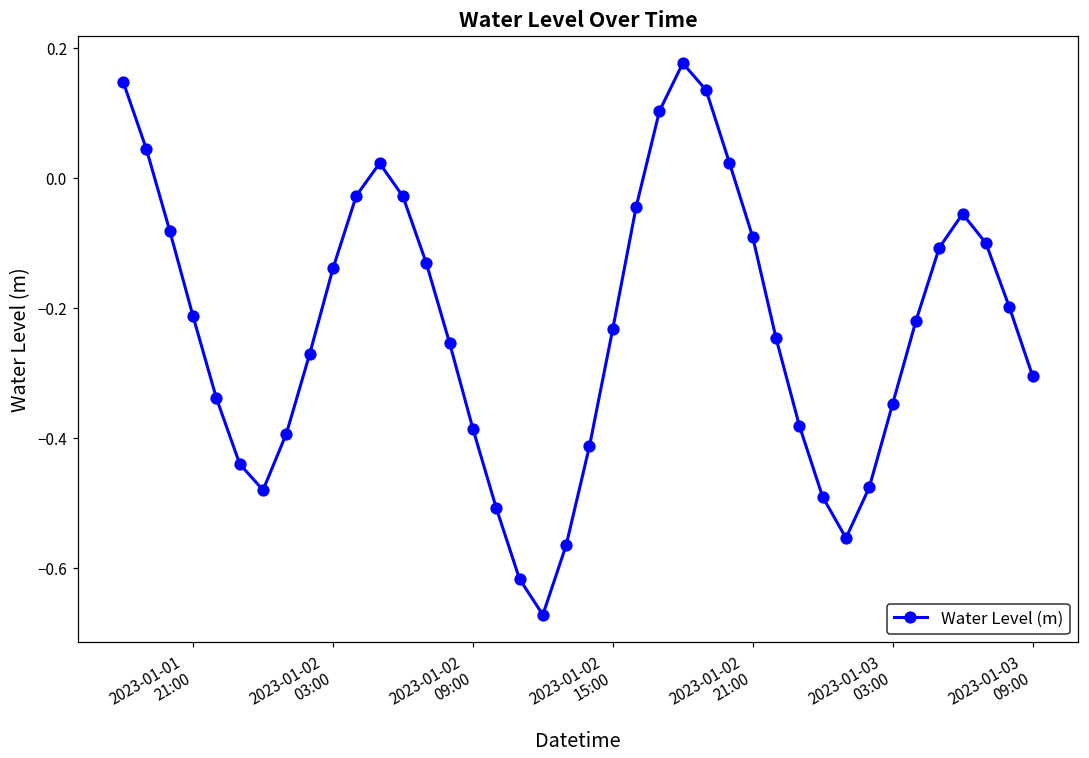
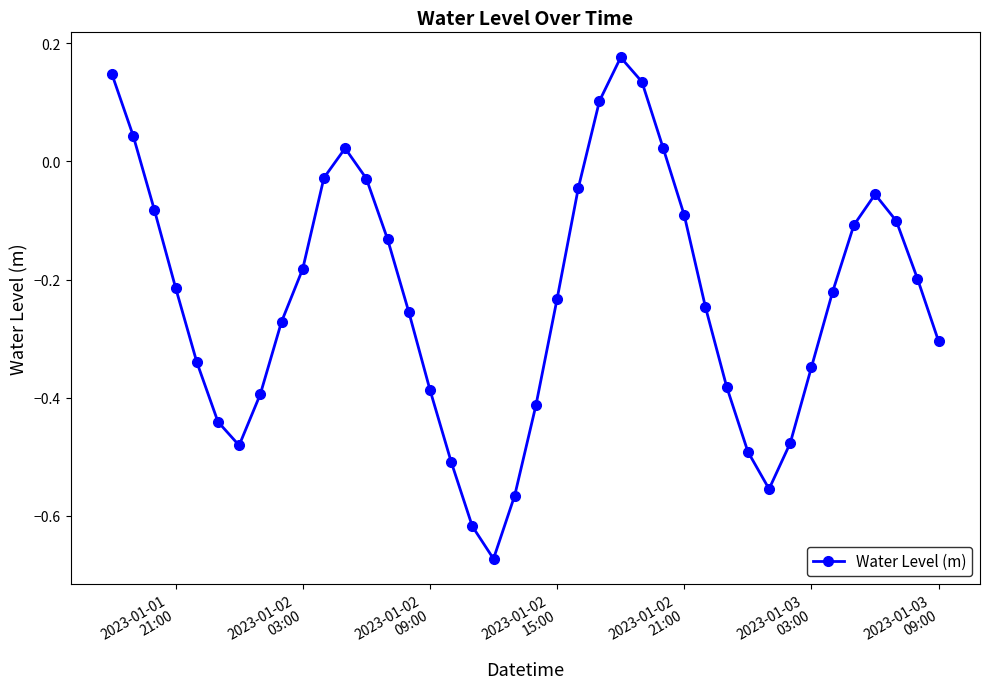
  {
    "2023-01-01 21:00": -0.21,
-   "2023-01-02 03:00": -0.14,
+   "2023-01-02 03:00": -0.18,
    "2023-01-02 09:00": -0.39,
    "2023-01-02 15:00": -0.23,
    "2023-01-02 21:00": -0.09,
    "2023-01-03 03:00": -0.35,
    "2023-01-03 09:00": -0.30
  }
